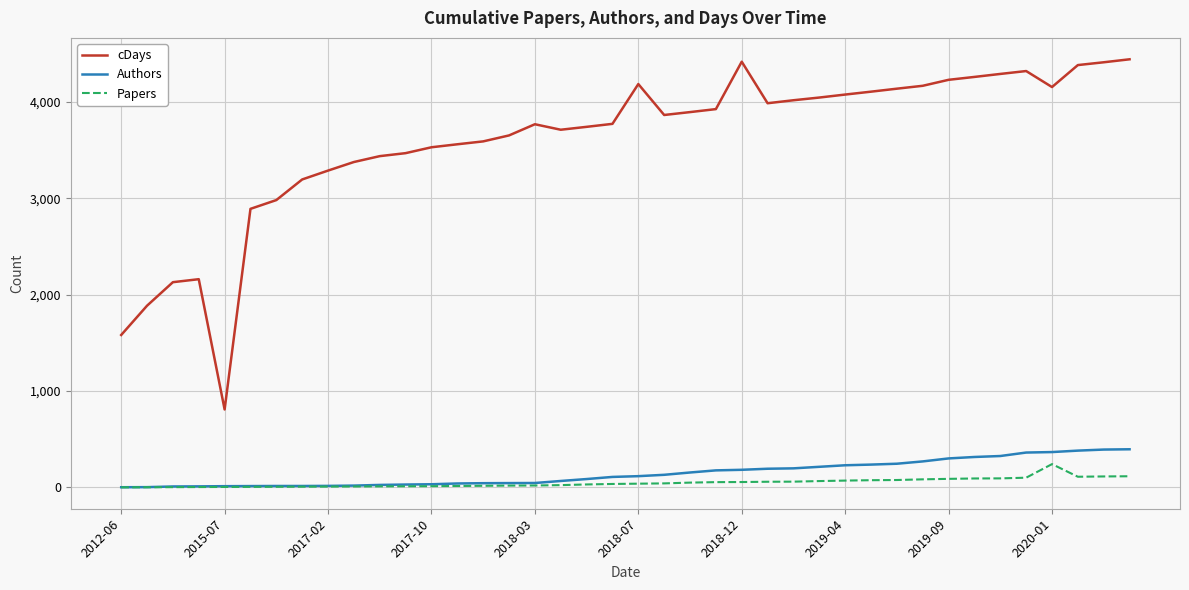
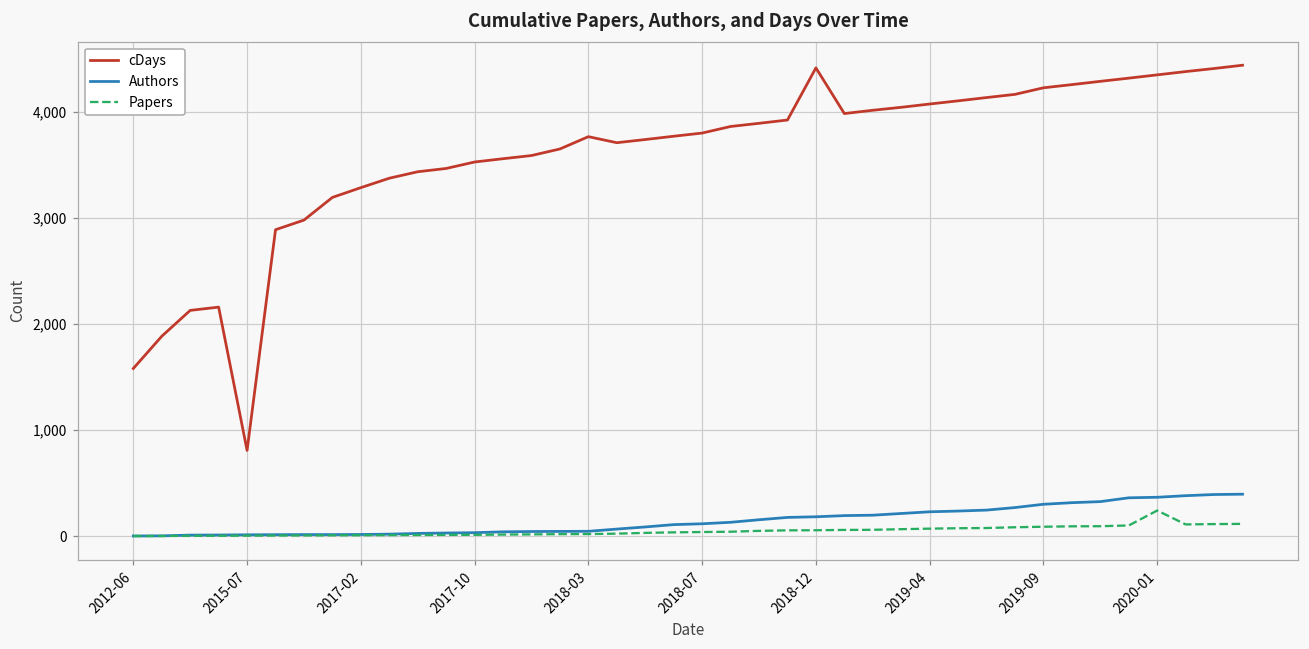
  {
    "cDays": {
      "2012-06": "1,600",
      "2015-07": "800",
      "2017-02": "3,300",
      "2017-10": "3,500",
      "2018-03": "3,800",
-     "2018-07": "4,200",
+     "2018-07": "3,800",
      "2018-12": "4,400",
      "2019-04": "4,100",
      "2019-09": "4,200",
-     "2020-01": "4,200"
+     "2020-01": "4,400"
    },
    "Authors": {
      "2018-07": "100",
      "2018-12": "200",
      "2019-04": "200",
      "2019-09": "300",
      "2020-01": "400"
    },
    "Papers": {
      "2018-07": "0",
      "2018-12": "100",
      "2019-04": "100",
      "2019-09": "100",
      "2020-01": "200"
    }
  }
